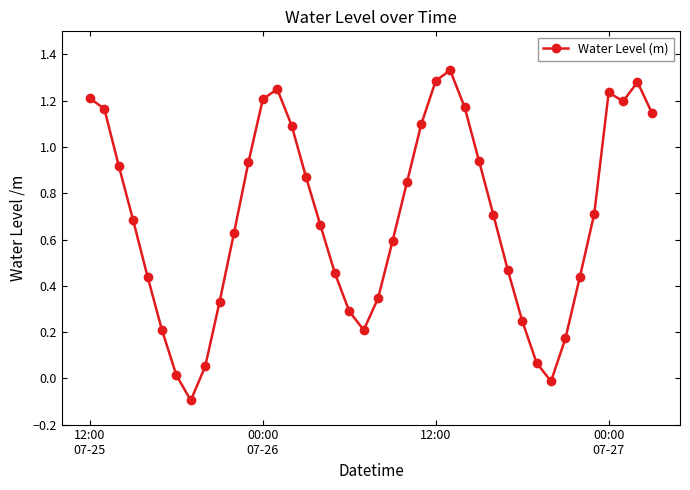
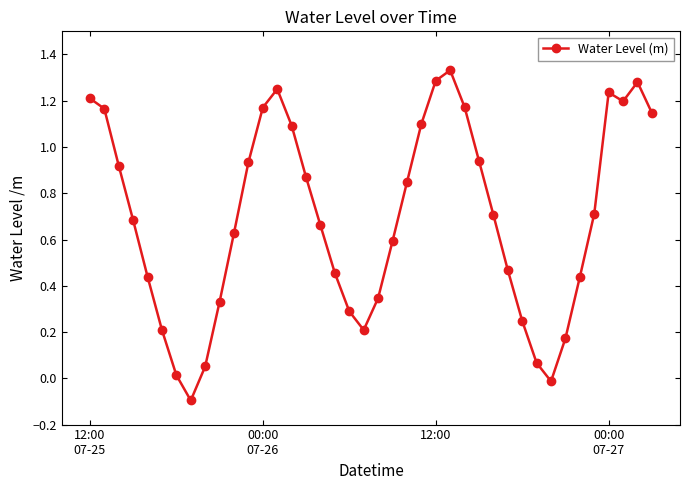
  {
    "12:00 07-25": 1.21,
-   "00:00 07-26": 1.21,
+   "00:00 07-26": 1.17,
    "12:00": 1.29,
    "00:00 07-27": 1.24
  }
